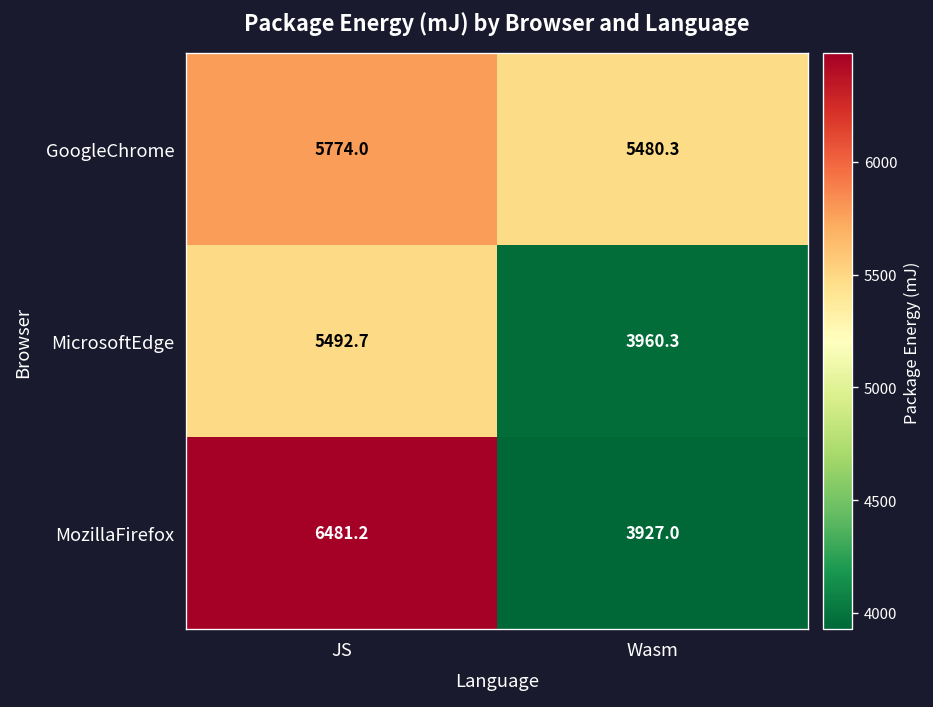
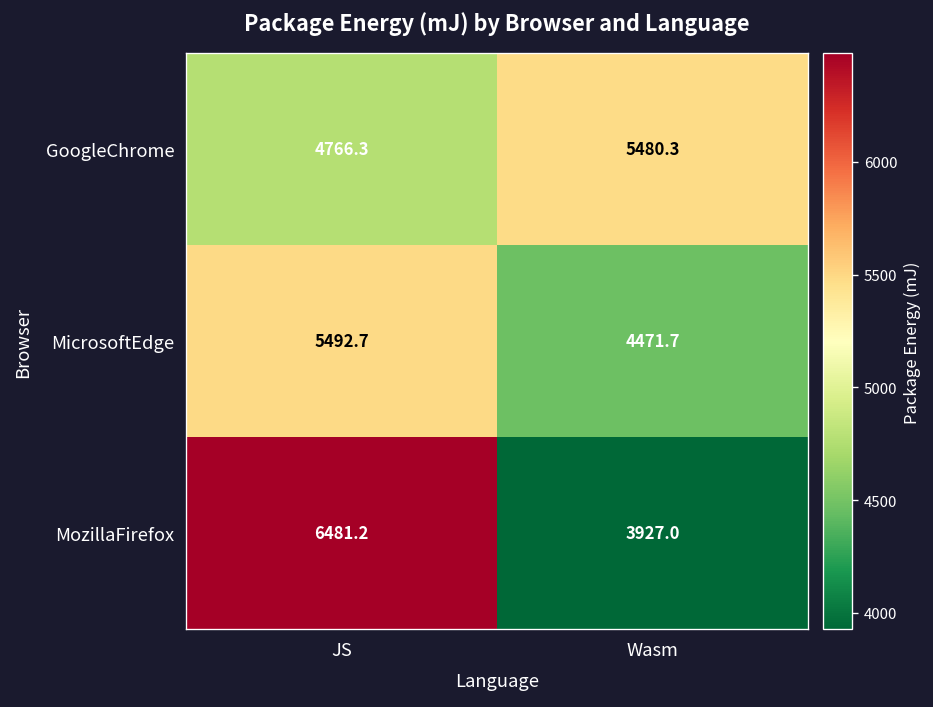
  {
    "GoogleChrome": {
-     "JS": 5774.0,
+     "JS": 4766.3,
      "Wasm": 5480.3
    },
    "MicrosoftEdge": {
      "JS": 5492.7,
-     "Wasm": 3960.3
+     "Wasm": 4471.7
    },
    "MozillaFirefox": {
      "JS": 6481.2,
      "Wasm": 3927.0
    }
  }
